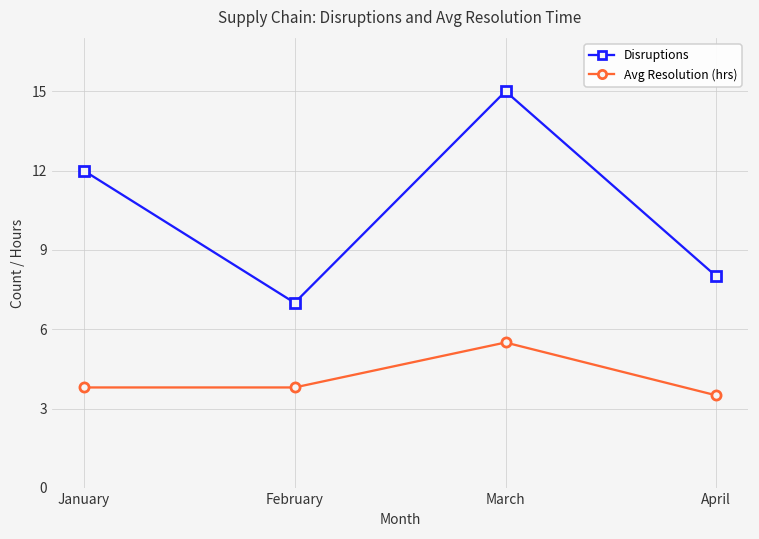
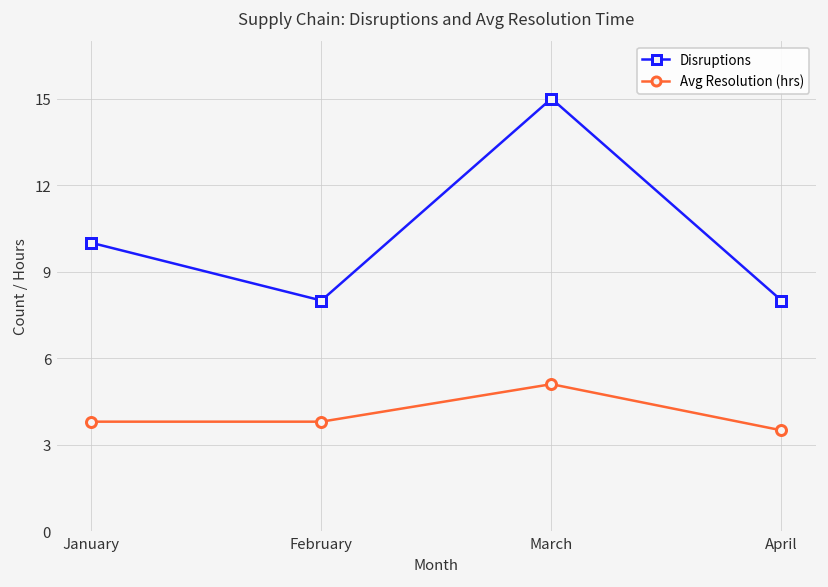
  {
    "Disruptions": {
-     "January": 12,
-     "February": 7,
+     "January": 10,
+     "February": 8,
      "March": 15,
      "April": 8
    },
    "Avg Resolution (hrs)": {
      "January": 3.8,
      "February": 3.8,
-     "March": 5.5,
+     "March": 5.1,
      "April": 3.5
    }
  }
